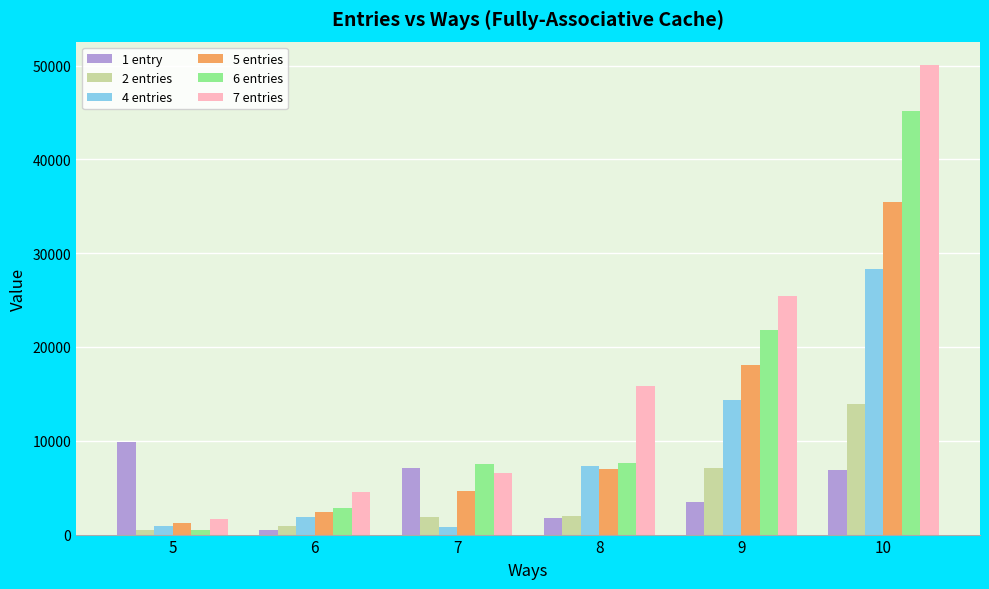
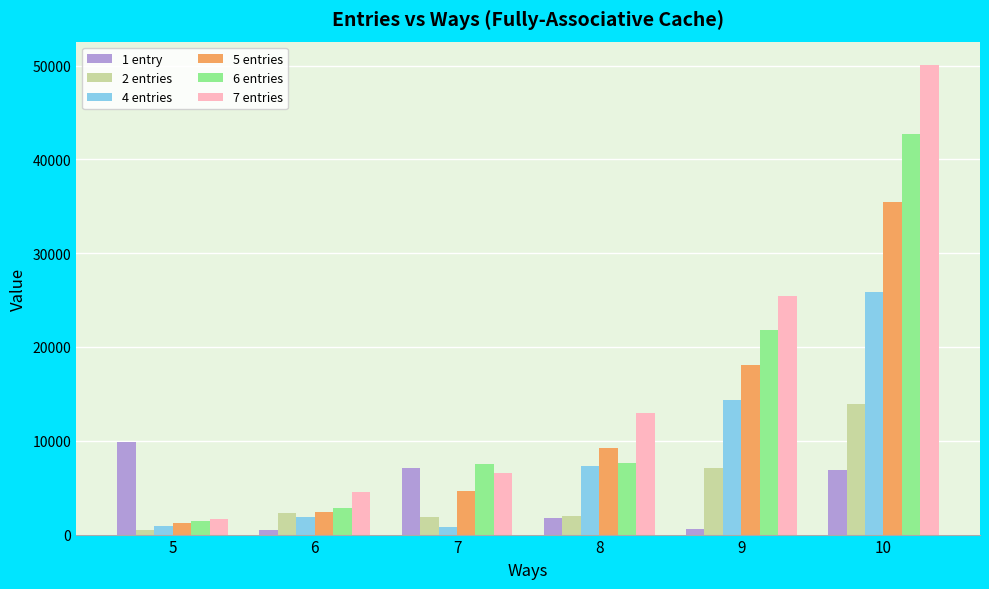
  {
    "1 entry": {
      "5": 10000,
      "6": 0,
      "7": 7000,
      "8": 2000,
-     "9": 4000,
+     "9": 1000,
      "10": 7000
    },
    "2 entries": {
      "5": 0,
-     "6": 1000,
+     "6": 2000,
      "7": 2000,
      "8": 2000,
      "9": 7000,
      "10": 14000
    },
    "4 entries": {
      "5": 1000,
      "6": 2000,
      "7": 1000,
      "8": 7000,
      "9": 14000,
-     "10": 28000
+     "10": 26000
    },
    "5 entries": {
      "5": 1000,
      "6": 2000,
      "7": 5000,
-     "8": 7000,
+     "8": 9000,
      "9": 18000,
      "10": 35000
    },
    "6 entries": {
-     "5": 500,
+     "5": 1500,
      "6": 3000,
      "7": 8000,
      "8": 8000,
      "9": 22000,
-     "10": 45000
+     "10": 43000
    },
    "7 entries": {
      "5": 2000,
      "6": 4000,
      "7": 7000,
-     "8": 16000,
+     "8": 13000,
      "9": 25000,
      "10": 50000
    }
  }
